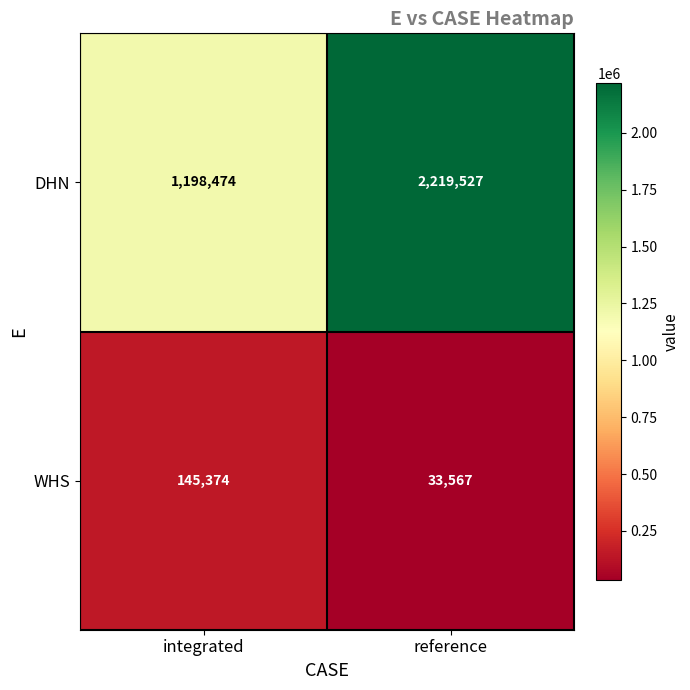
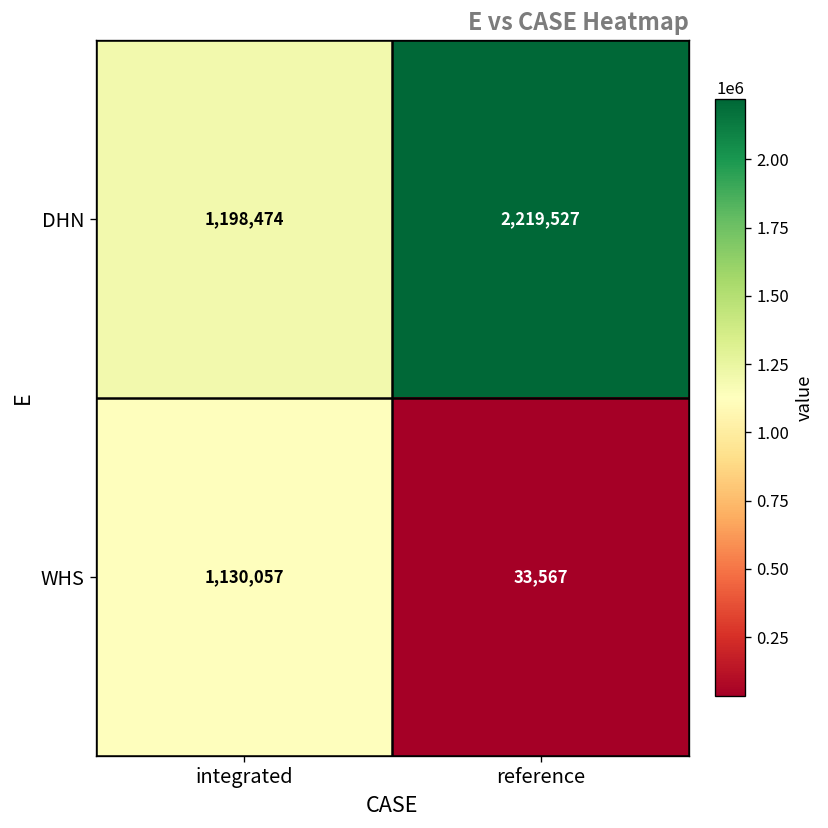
  {
    "DHN": {
      "integrated": "1,198,474",
      "reference": "2,219,527"
    },
    "WHS": {
-     "integrated": "145,374",
+     "integrated": "1,130,057",
      "reference": "33,567"
    }
  }
